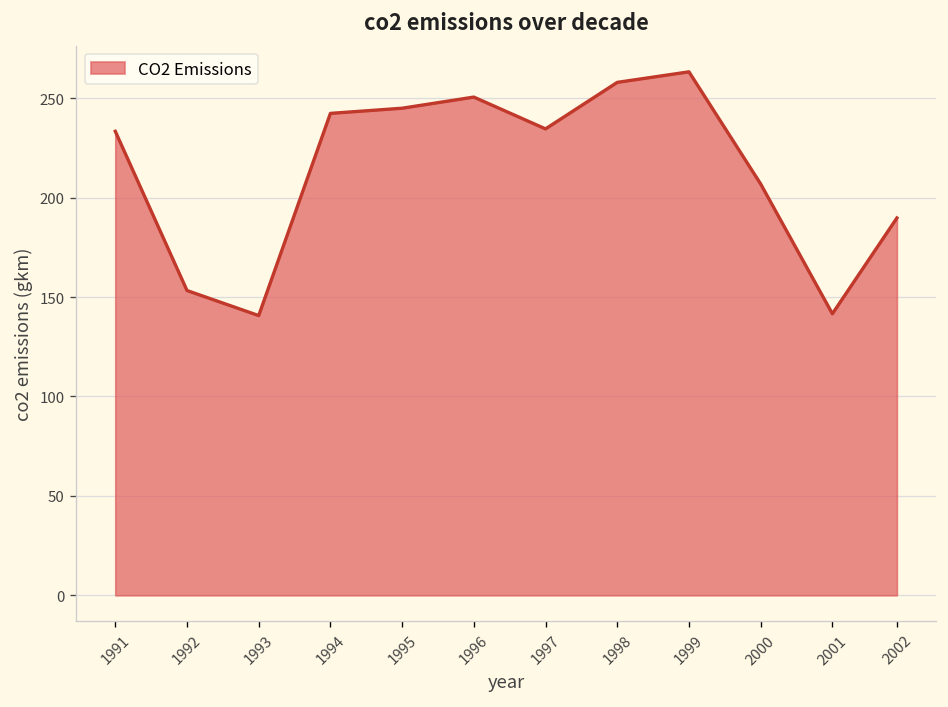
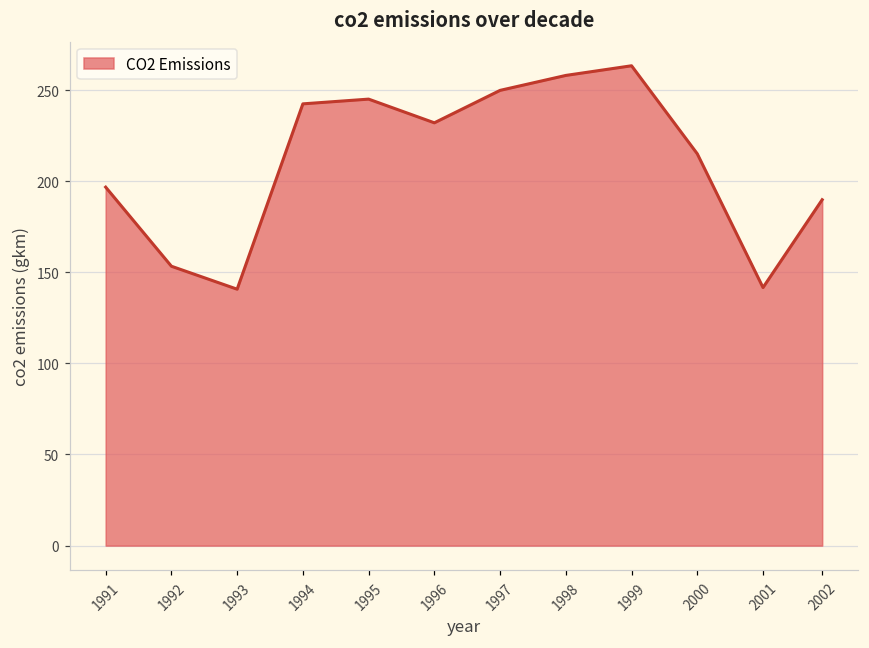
  {
-   "1991": 233,
+   "1991": 197,
    "1992": 153,
    "1993": 141,
    "1994": 242,
    "1995": 245,
-   "1996": 251,
-   "1997": 235,
+   "1996": 232,
+   "1997": 250,
    "1998": 258,
    "1999": 263,
-   "2000": 207,
+   "2000": 215,
    "2001": 142,
    "2002": 190
  }
